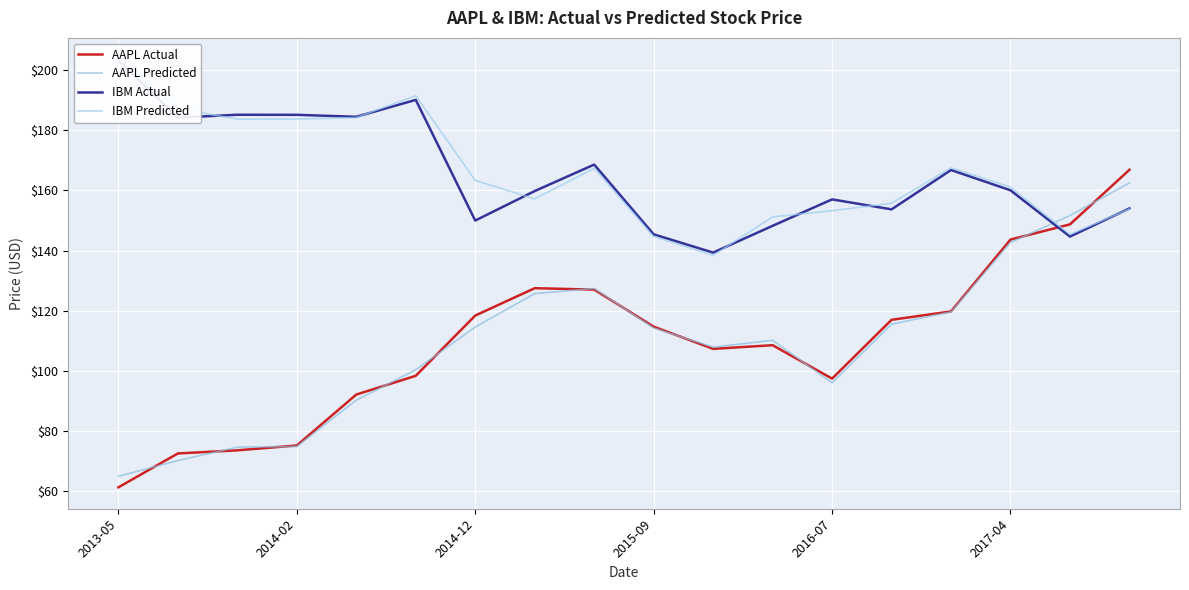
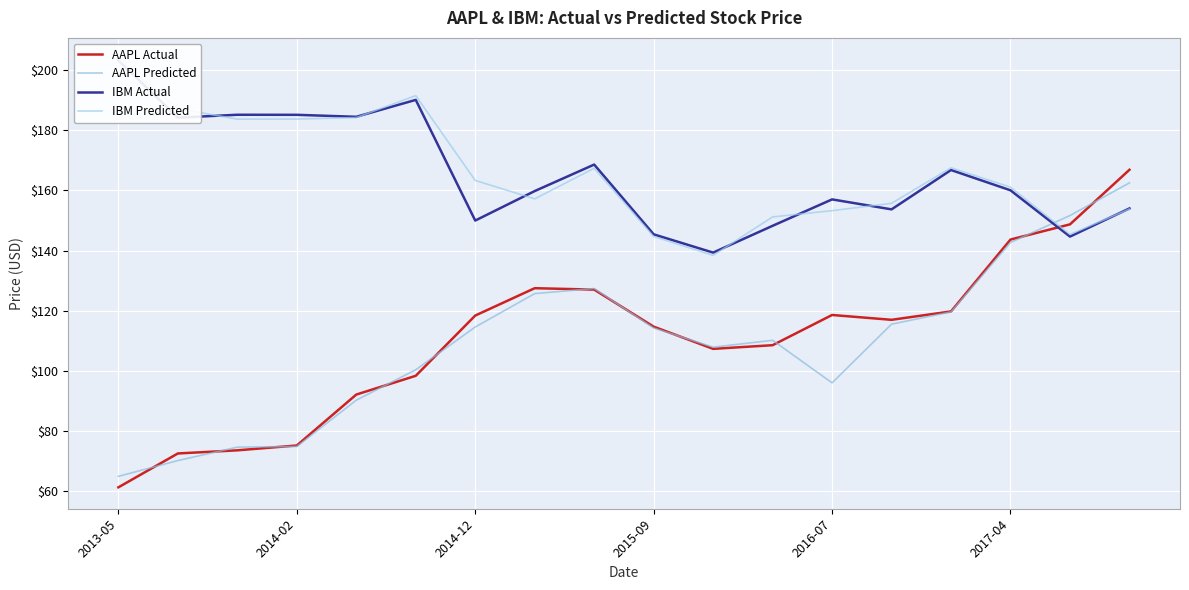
  {
    "AAPL Actual": {
      "2013-05": "$61",
      "2014-12": "$118",
-     "2016-07": "$97",
+     "2016-07": "$119",
      "2017-04": "$144"
    },
    "IBM Actual": {
      "2014-02": "$185",
      "2014-12": "$150",
      "2016-07": "$157",
      "2017-04": "$160"
    }
  }
